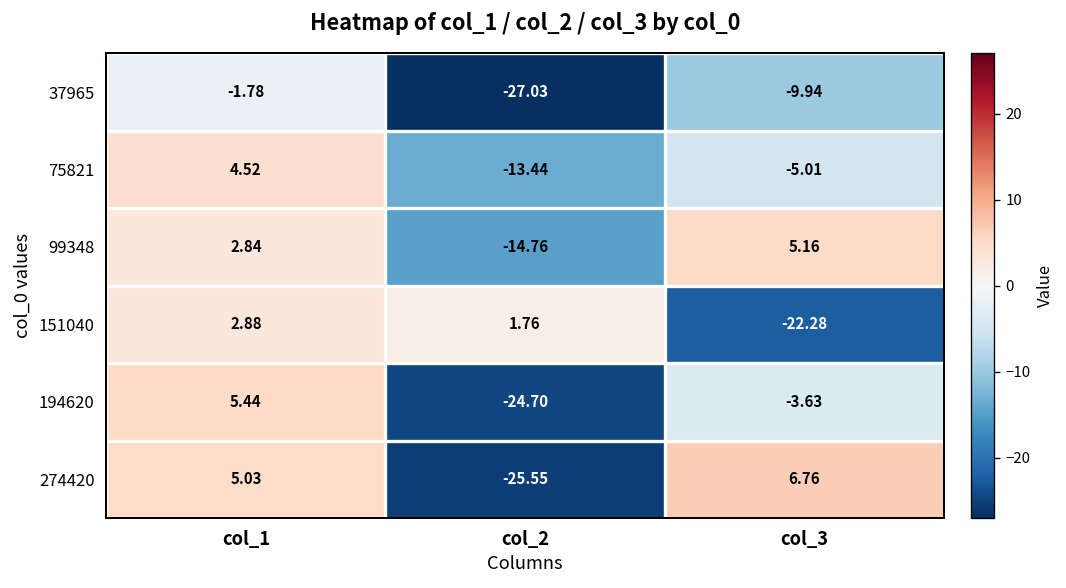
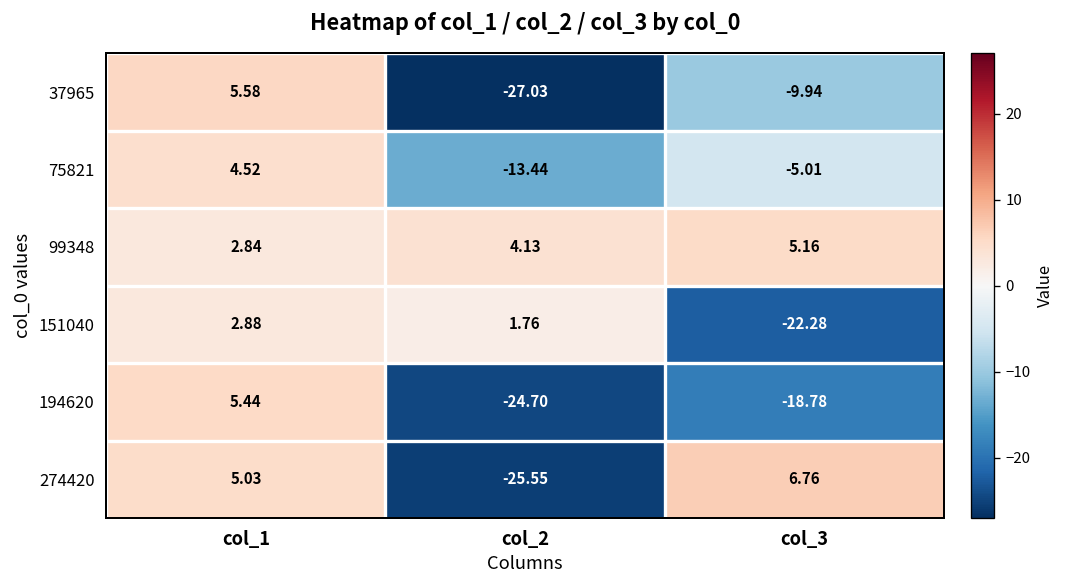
  {
    "37965": {
-     "col_1": -1.78,
+     "col_1": 5.58,
      "col_2": -27.03,
      "col_3": -9.94
    },
    "75821": {
      "col_1": 4.52,
      "col_2": -13.44,
      "col_3": -5.01
    },
    "99348": {
      "col_1": 2.84,
-     "col_2": -14.76,
+     "col_2": 4.13,
      "col_3": 5.16
    },
    "151040": {
      "col_1": 2.88,
      "col_2": 1.76,
      "col_3": -22.28
    },
    "194620": {
      "col_1": 5.44,
      "col_2": -24.70,
-     "col_3": -3.63
+     "col_3": -18.78
    },
    "274420": {
      "col_1": 5.03,
      "col_2": -25.55,
      "col_3": 6.76
    }
  }
